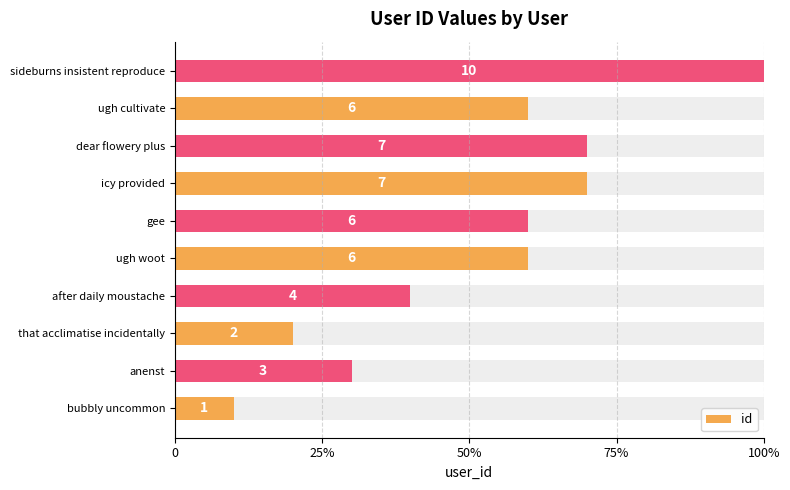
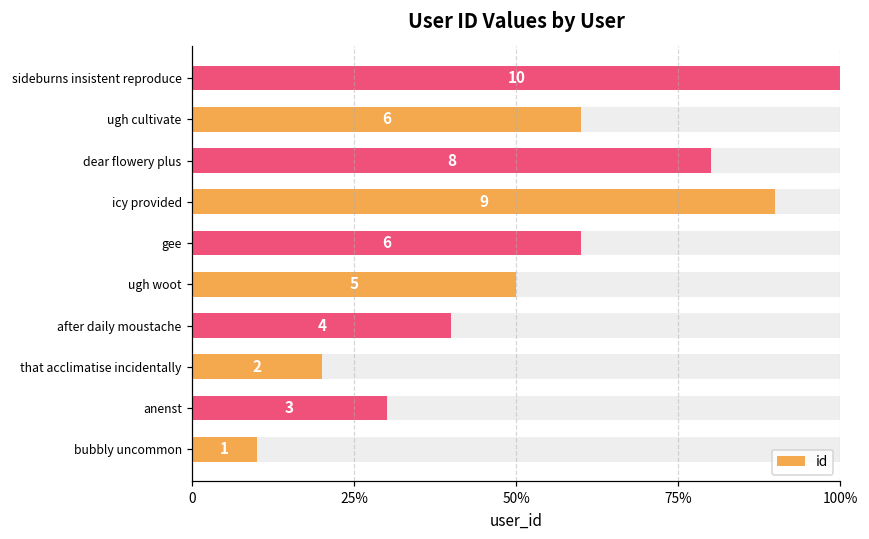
  {
    "id": {
-     "dear flowery plus": 7,
-     "icy provided": 7,
-     "ugh woot": 6
+     "dear flowery plus": 8,
+     "icy provided": 9,
+     "ugh woot": 5
    }
  }
